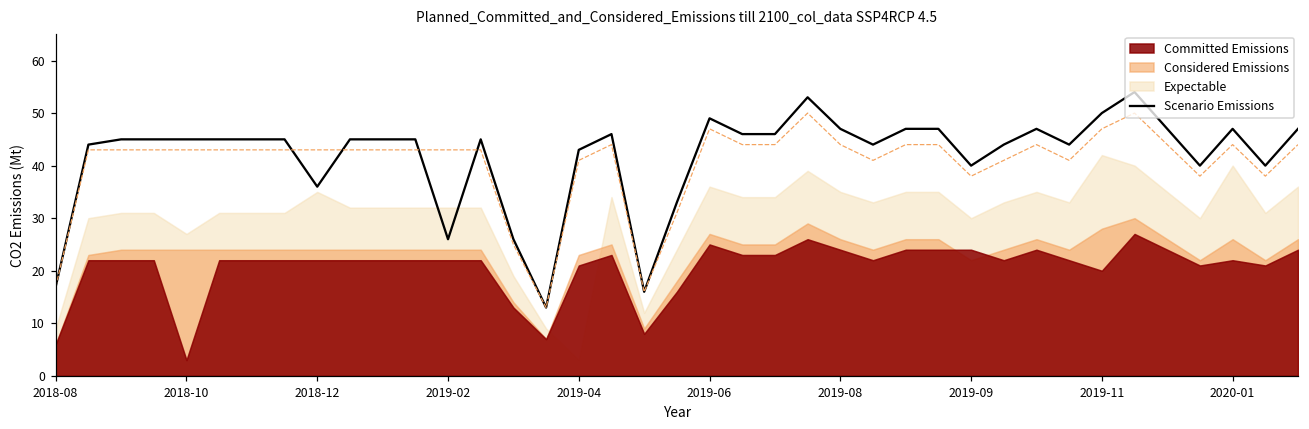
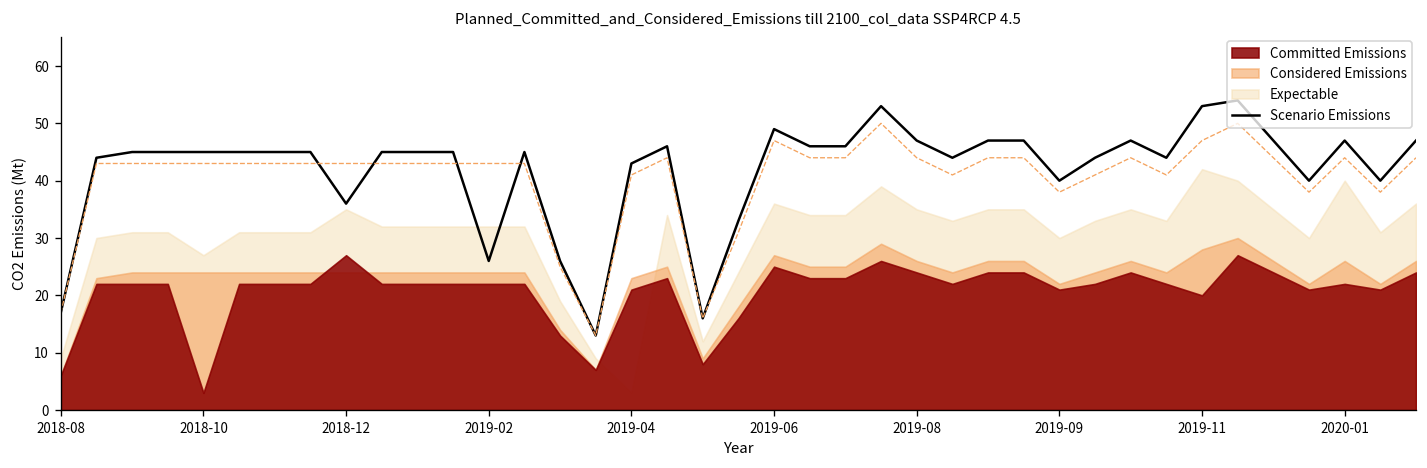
  {
    "Expectable": {
      "2018-08": 9,
      "2018-10": 27,
      "2018-12": 35,
      "2019-02": 32,
      "2019-04": 3,
      "2019-06": 36,
      "2019-08": 35,
      "2019-09": 30,
      "2019-11": 42,
      "2020-01": 40
    },
    "Scenario Emissions": {
      "2018-10": 45,
      "2018-12": 36,
      "2019-02": 26,
      "2019-04": 43,
      "2019-06": 49,
      "2019-08": 47,
      "2019-09": 40,
-     "2019-11": 50,
+     "2019-11": 53,
      "2020-01": 47
    },
    "Committed Emissions": {
      "2018-10": 3,
-     "2018-12": 22,
+     "2018-12": 27,
      "2019-02": 22,
      "2019-04": 21,
      "2019-06": 25,
      "2019-08": 24,
-     "2019-09": 24,
+     "2019-09": 21,
      "2019-11": 20,
      "2020-01": 22
    }
  }
